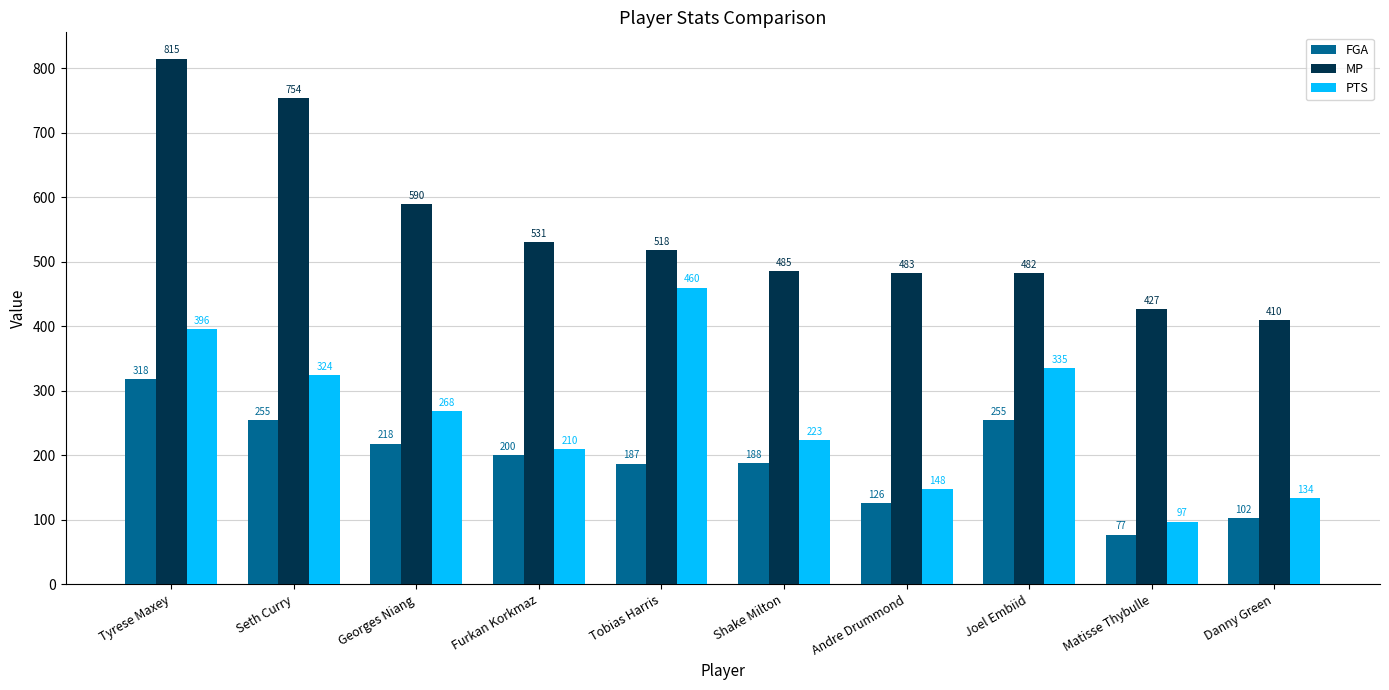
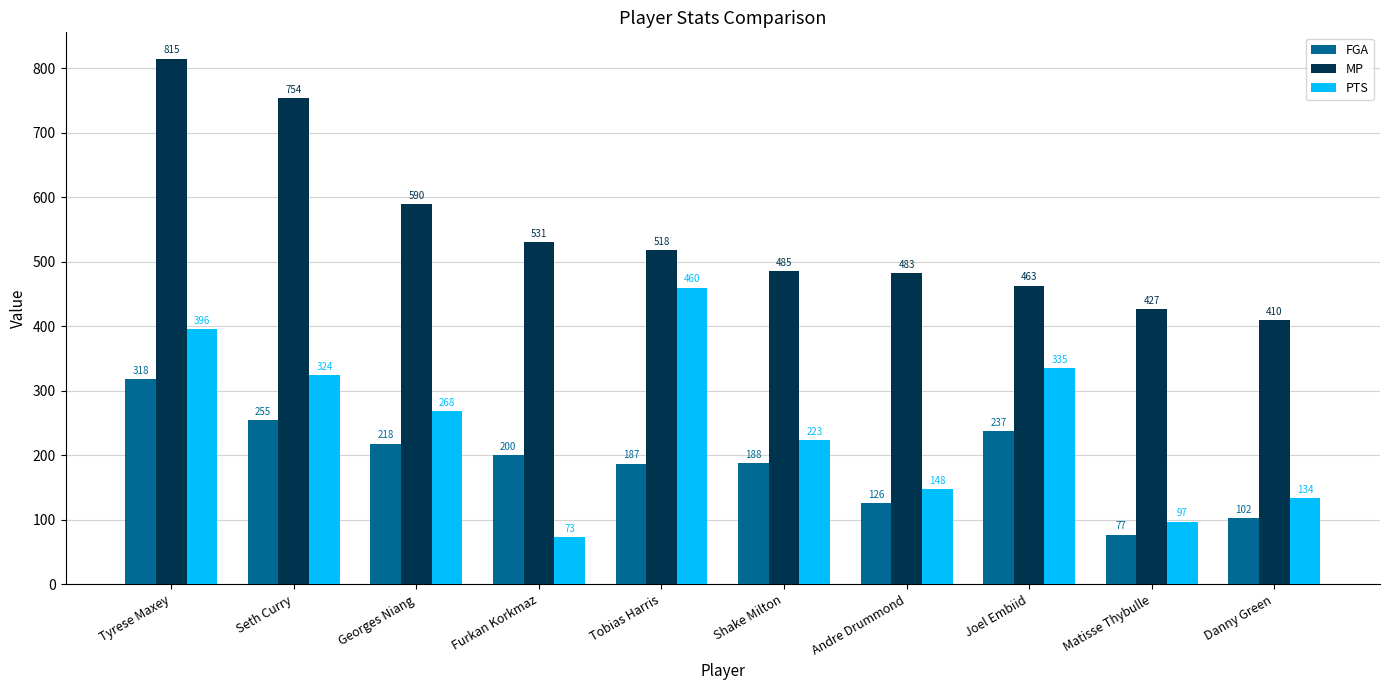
  {
    "FGA": {
      "Tyrese Maxey": 318,
      "Seth Curry": 255,
      "Georges Niang": 218,
      "Furkan Korkmaz": 200,
      "Tobias Harris": 187,
      "Shake Milton": 188,
      "Andre Drummond": 126,
-     "Joel Embiid": 255,
+     "Joel Embiid": 237,
      "Matisse Thybulle": 77,
      "Danny Green": 102
    },
    "MP": {
      "Tyrese Maxey": 815,
      "Seth Curry": 754,
      "Georges Niang": 590,
      "Furkan Korkmaz": 531,
      "Tobias Harris": 518,
      "Shake Milton": 485,
      "Andre Drummond": 483,
-     "Joel Embiid": 482,
+     "Joel Embiid": 463,
      "Matisse Thybulle": 427,
      "Danny Green": 410
    },
    "PTS": {
      "Tyrese Maxey": 396,
      "Seth Curry": 324,
      "Georges Niang": 268,
-     "Furkan Korkmaz": 210,
+     "Furkan Korkmaz": 73,
      "Tobias Harris": 460,
      "Shake Milton": 223,
      "Andre Drummond": 148,
      "Joel Embiid": 335,
      "Matisse Thybulle": 97,
      "Danny Green": 134
    }
  }
